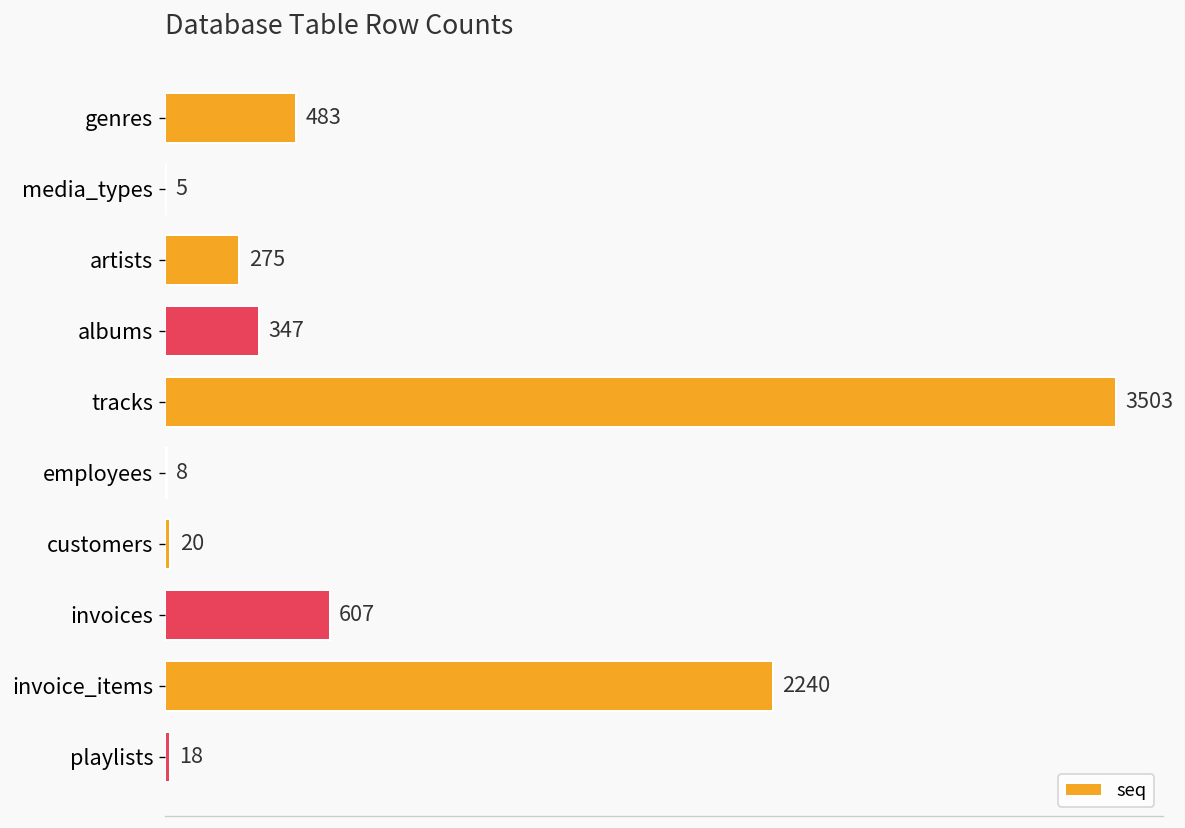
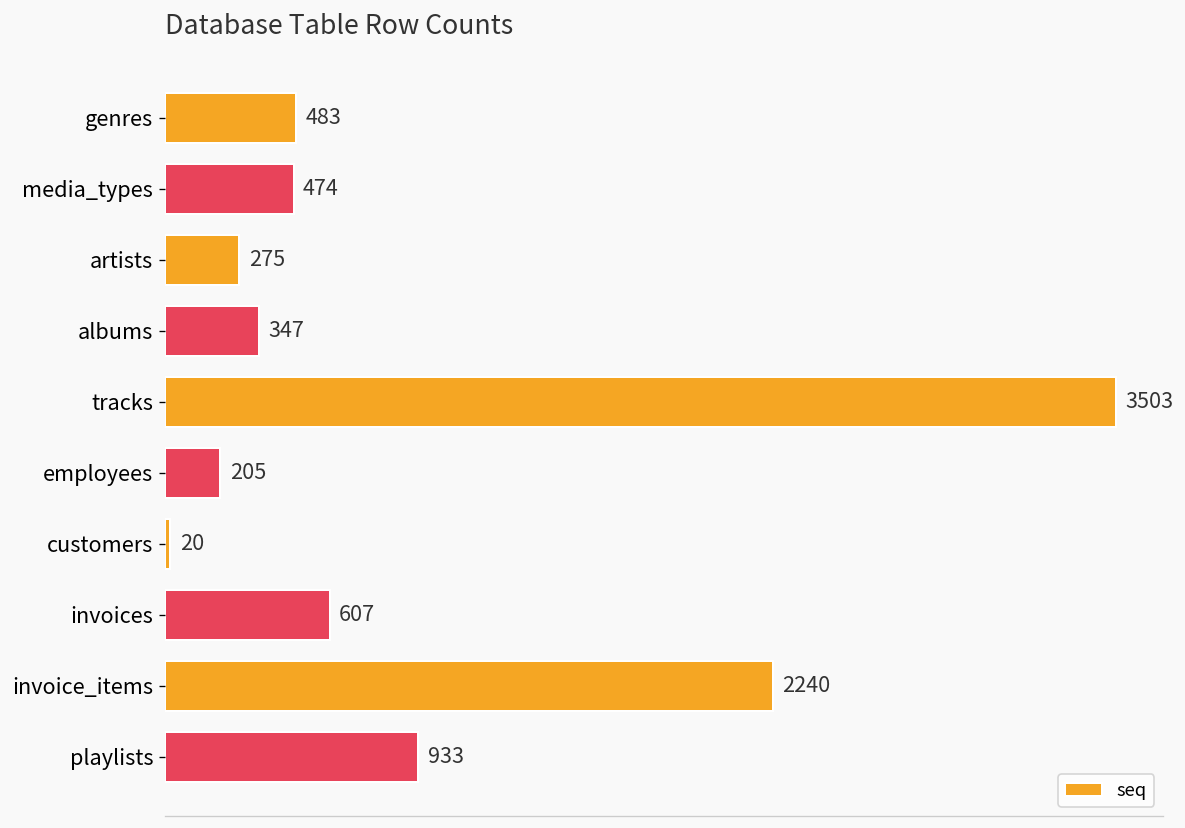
  {
    "genres": 483,
-   "media_types": 5,
+   "media_types": 474,
    "artists": 275,
    "albums": 347,
    "tracks": 3503,
-   "employees": 8,
+   "employees": 205,
    "customers": 20,
    "invoices": 607,
    "invoice_items": 2240,
-   "playlists": 18
+   "playlists": 933
  }
